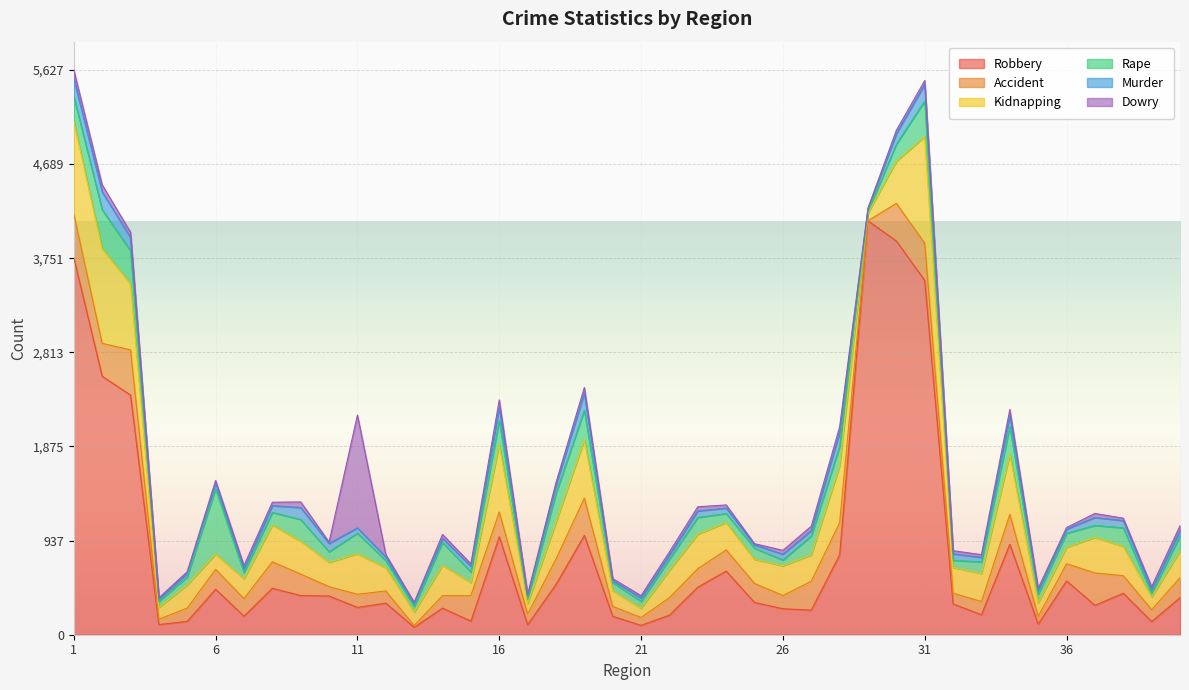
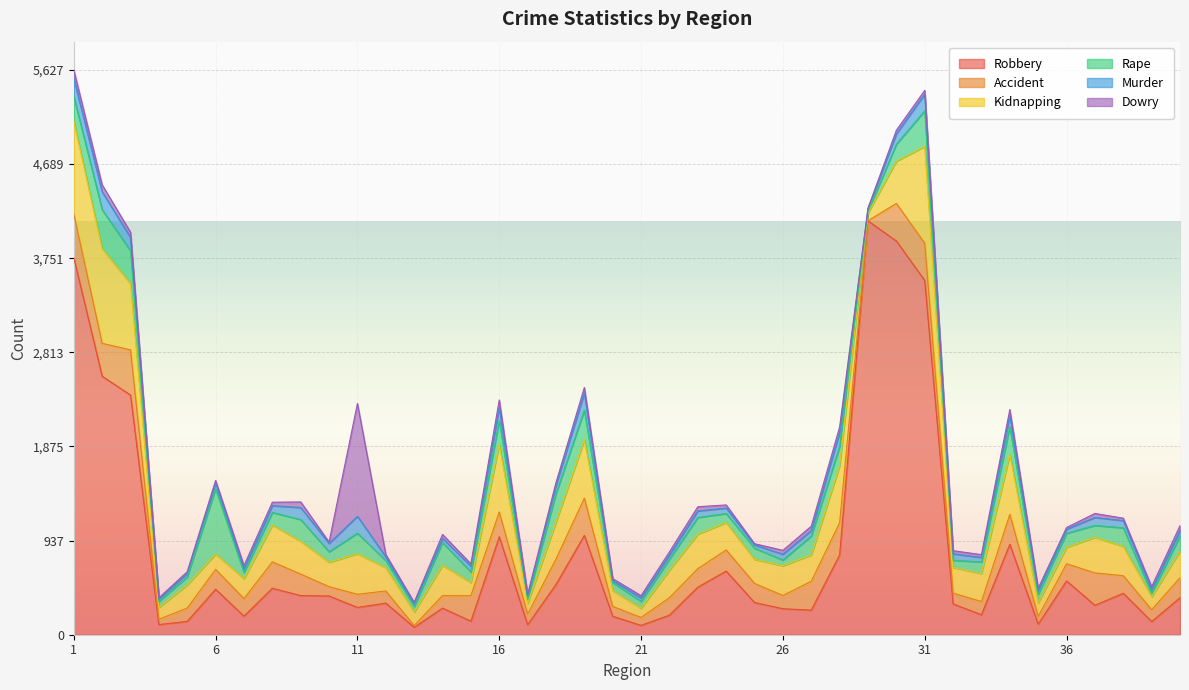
  {
    "Kidnapping": {
      "1": "930",
      "6": "150",
      "11": "400",
      "16": "670",
      "21": "90",
      "26": "300",
-     "31": "1,060",
+     "31": "960",
      "36": "160"
    },
    "Rape": {
      "1": "250",
      "6": "650",
      "11": "200",
      "16": "240",
      "21": "70",
      "26": "60",
      "31": "350",
      "36": "140"
    },
    "Murder": {
      "1": "180",
-     "11": "50",
+     "11": "170",
      "16": "130",
      "26": "60",
      "31": "170"
    },
    "Dowry": {
      "1": "90",
      "11": "1,120",
      "16": "70",
      "26": "40",
      "31": "40"
    }
  }
